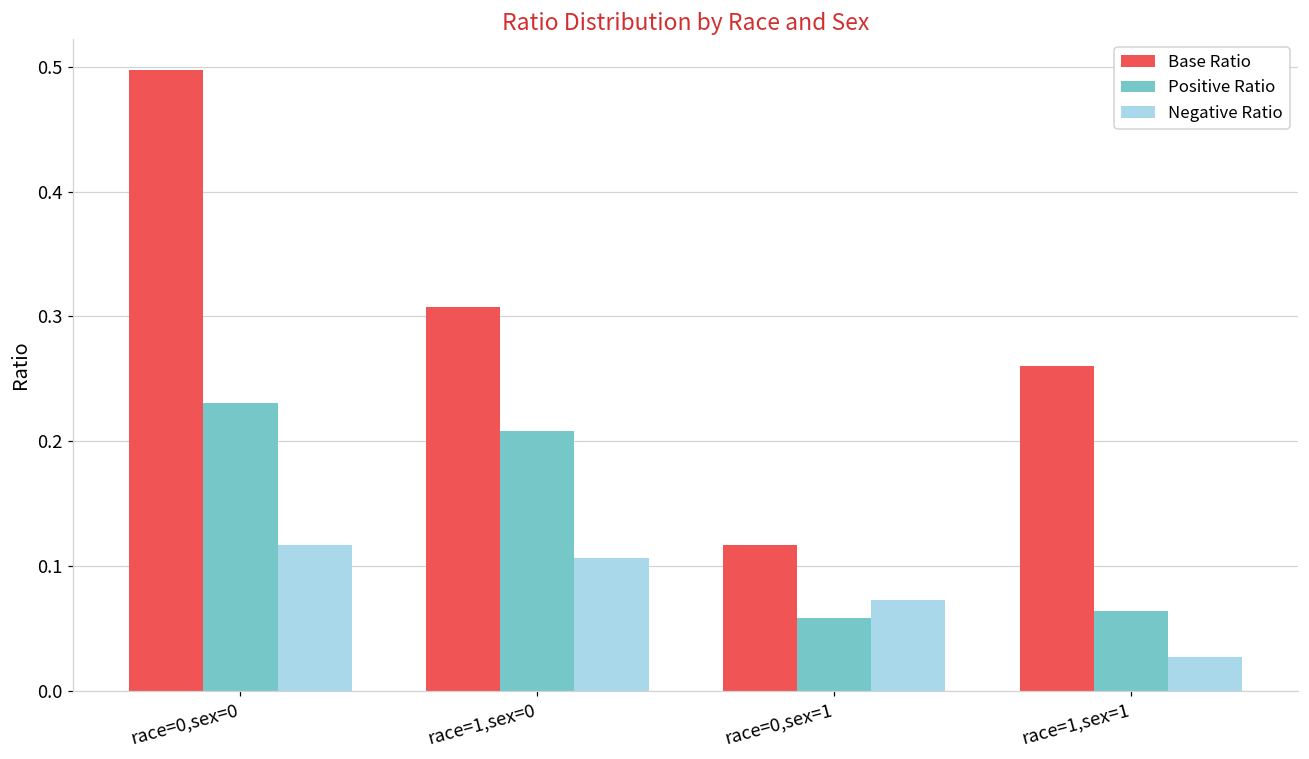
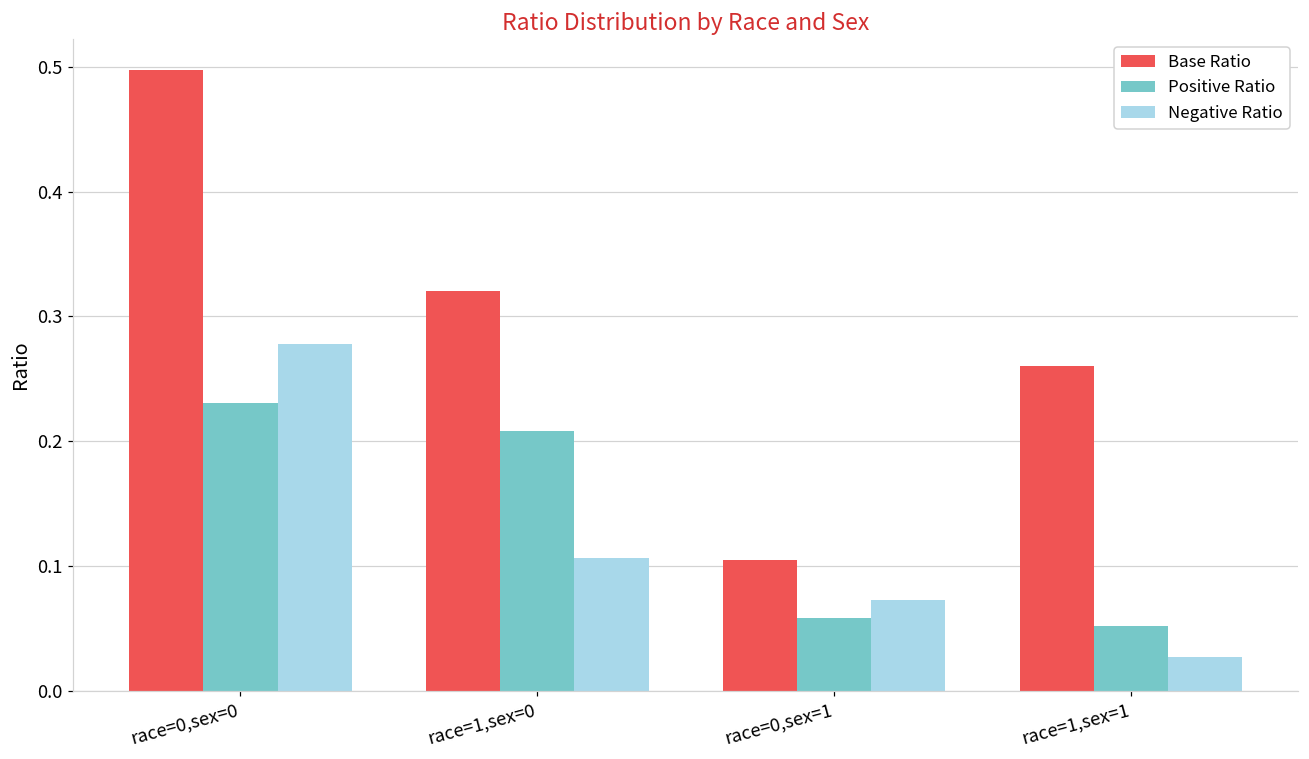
  {
    "Base Ratio": {
      "race=0,sex=0": 0.497,
-     "race=1,sex=0": 0.307,
-     "race=0,sex=1": 0.117,
+     "race=1,sex=0": 0.321,
+     "race=0,sex=1": 0.104,
      "race=1,sex=1": 0.261
    },
    "Positive Ratio": {
      "race=0,sex=0": 0.231,
      "race=1,sex=0": 0.208,
      "race=0,sex=1": 0.058,
-     "race=1,sex=1": 0.064
+     "race=1,sex=1": 0.052
    },
    "Negative Ratio": {
-     "race=0,sex=0": 0.117,
+     "race=0,sex=0": 0.278,
      "race=1,sex=0": 0.107,
      "race=0,sex=1": 0.072,
      "race=1,sex=1": 0.027
    }
  }
